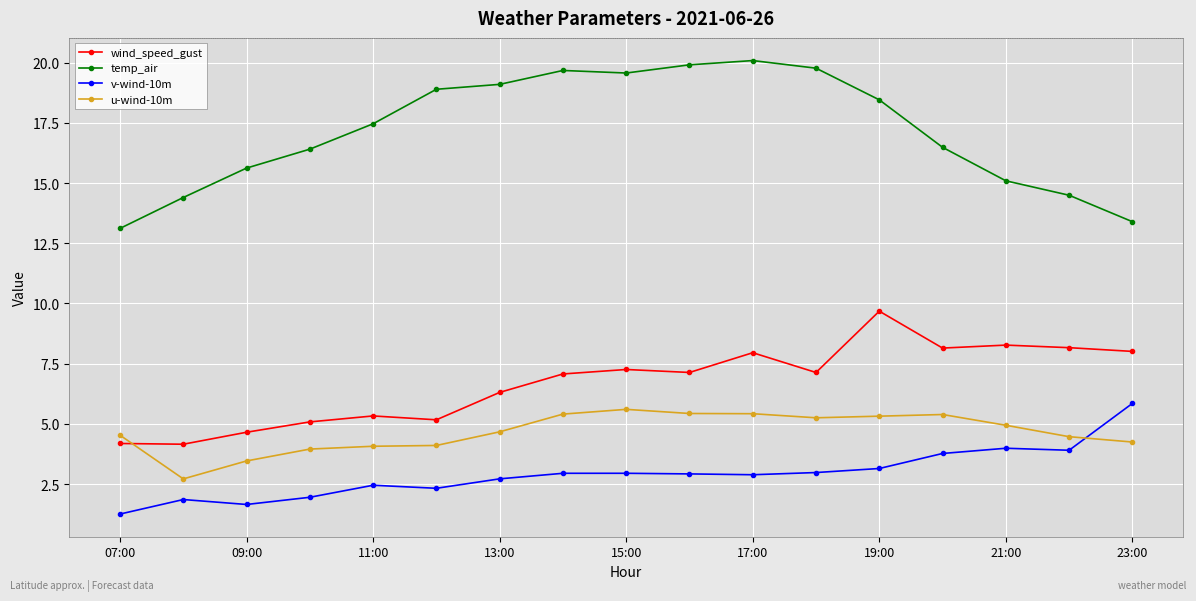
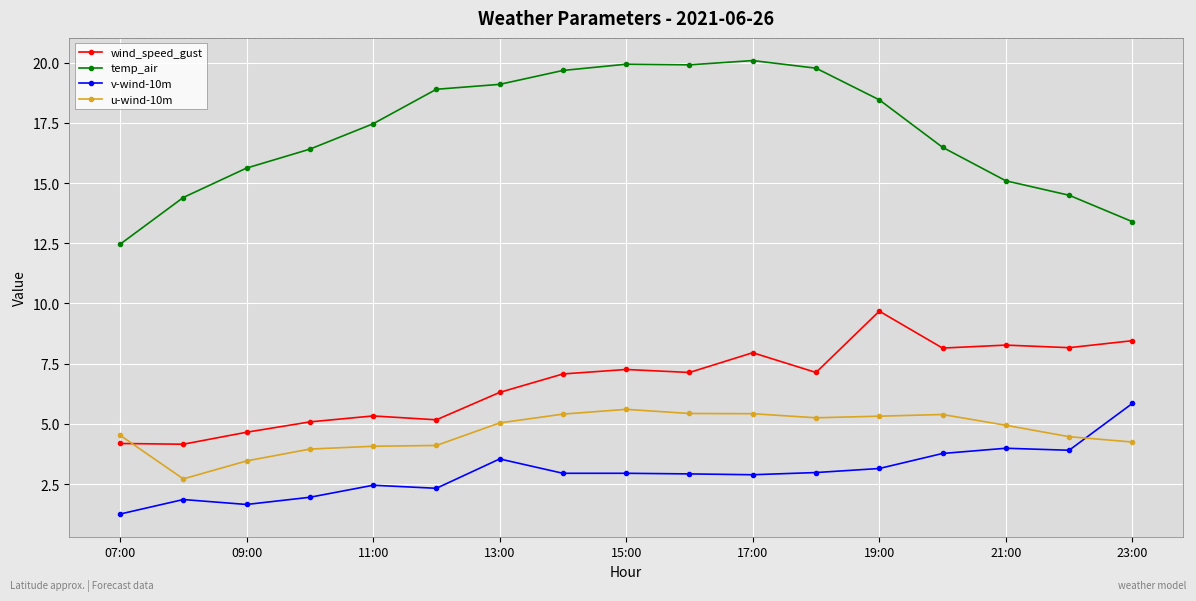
  {
    "wind_speed_gust": {
      "07:00": 4.2,
      "09:00": 4.7,
      "11:00": 5.3,
      "13:00": 6.3,
      "15:00": 7.3,
      "17:00": 8.0,
      "19:00": 9.7,
      "21:00": 8.3,
-     "23:00": 8.0
+     "23:00": 8.5
    },
    "temp_air": {
-     "07:00": 13.1,
+     "07:00": 12.5,
      "09:00": 15.6,
      "11:00": 17.5,
      "13:00": 19.1,
-     "15:00": 19.6,
+     "15:00": 19.9,
      "17:00": 20.1,
      "19:00": 18.5,
      "21:00": 15.1,
      "23:00": 13.4
    },
    "v-wind-10m": {
      "07:00": 1.3,
      "09:00": 1.7,
      "11:00": 2.5,
-     "13:00": 2.7,
+     "13:00": 3.5,
      "15:00": 3.0,
      "17:00": 2.9,
      "19:00": 3.1,
      "21:00": 4.0,
      "23:00": 5.9
    },
    "u-wind-10m": {
      "07:00": 4.5,
      "09:00": 3.5,
      "11:00": 4.1,
-     "13:00": 4.7,
+     "13:00": 5.0,
      "15:00": 5.6,
      "17:00": 5.4,
      "19:00": 5.3,
      "21:00": 4.9,
      "23:00": 4.2
    }
  }
